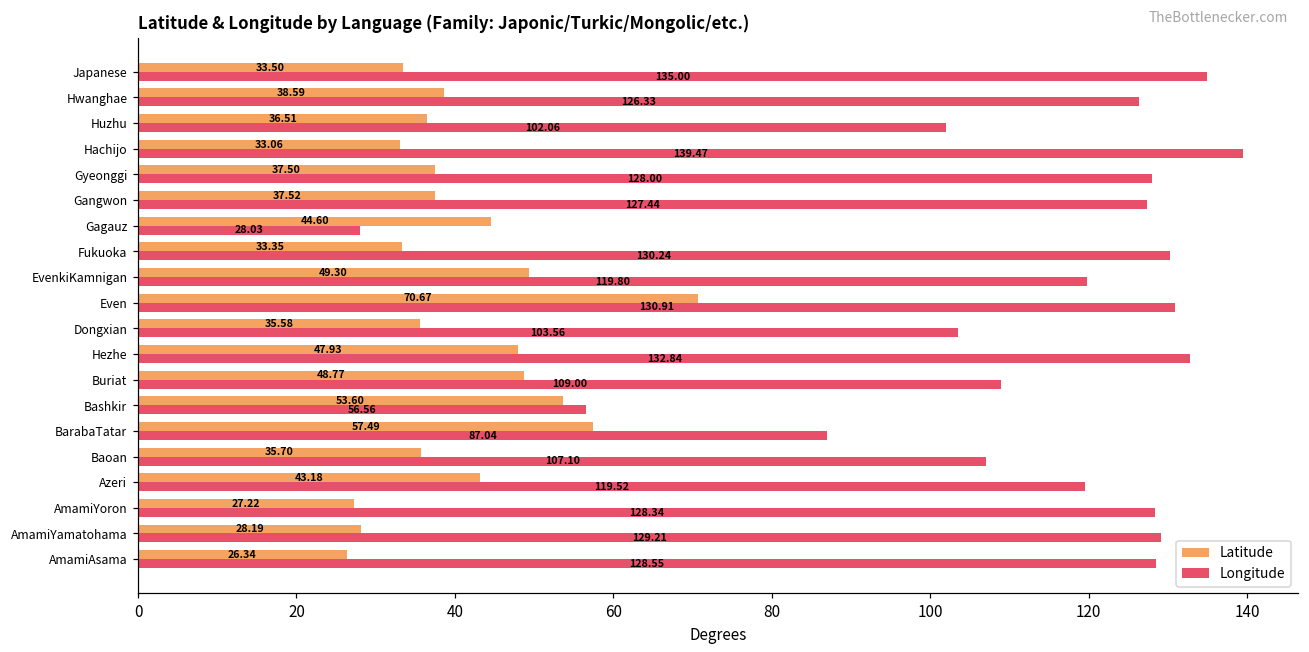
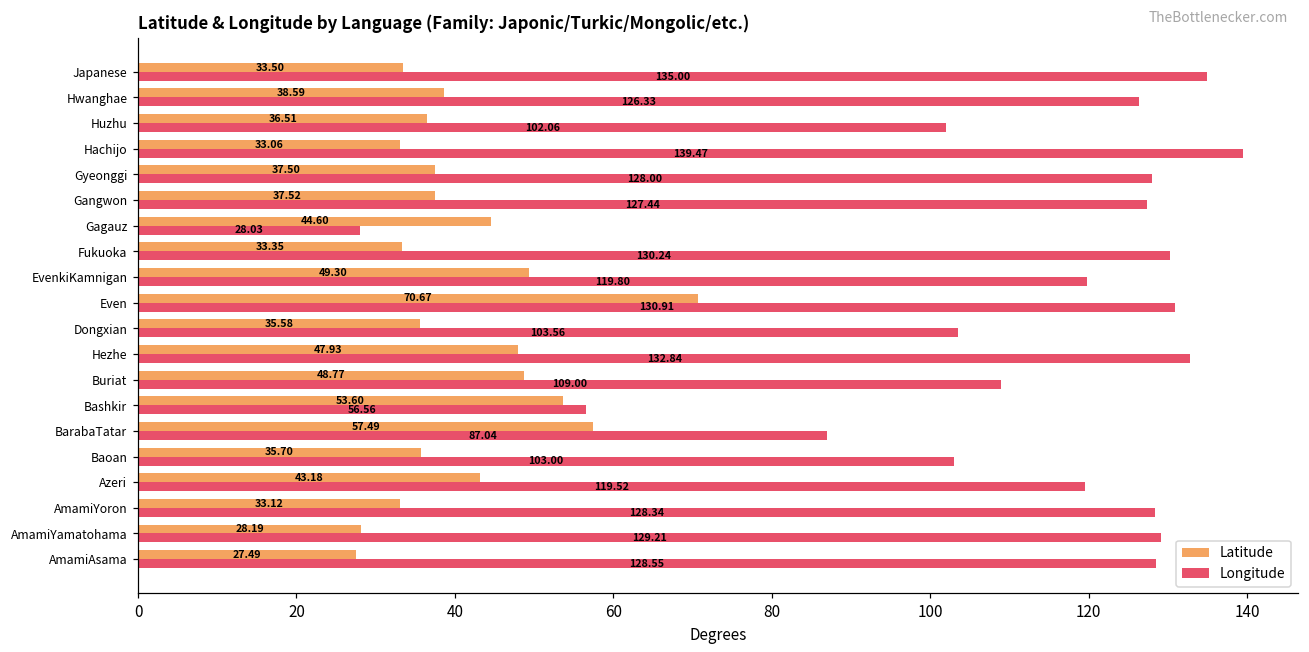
  {
    "Latitude": {
      "Japanese": 33.50,
      "Hwanghae": 38.59,
      "Huzhu": 36.51,
      "Hachijo": 33.06,
      "Gyeonggi": 37.50,
      "Gangwon": 37.52,
      "Gagauz": 44.60,
      "Fukuoka": 33.35,
      "EvenkiKamnigan": 49.30,
      "Even": 70.67,
      "Dongxian": 35.58,
      "Hezhe": 47.93,
      "Buriat": 48.77,
      "Bashkir": 53.60,
      "BarabaTatar": 57.49,
      "Baoan": 35.70,
      "Azeri": 43.18,
-     "AmamiYoron": 27.22,
+     "AmamiYoron": 33.12,
      "AmamiYamatohama": 28.19,
-     "AmamiAsama": 26.34
+     "AmamiAsama": 27.49
    },
    "Longitude": {
      "Japanese": 135.00,
      "Hwanghae": 126.33,
      "Huzhu": 102.06,
      "Hachijo": 139.47,
      "Gyeonggi": 128.00,
      "Gangwon": 127.44,
      "Gagauz": 28.03,
      "Fukuoka": 130.24,
      "EvenkiKamnigan": 119.80,
      "Even": 130.91,
      "Dongxian": 103.56,
      "Hezhe": 132.84,
      "Buriat": 109.00,
      "Bashkir": 56.56,
      "BarabaTatar": 87.04,
-     "Baoan": 107.10,
+     "Baoan": 103.00,
      "Azeri": 119.52,
      "AmamiYoron": 128.34,
      "AmamiYamatohama": 129.21,
      "AmamiAsama": 128.55
    }
  }
